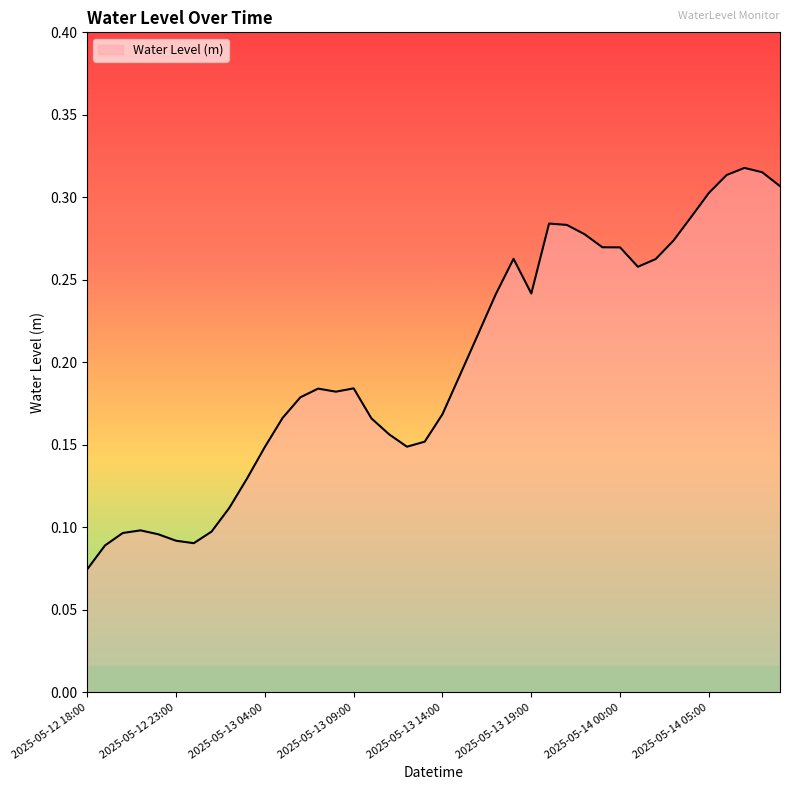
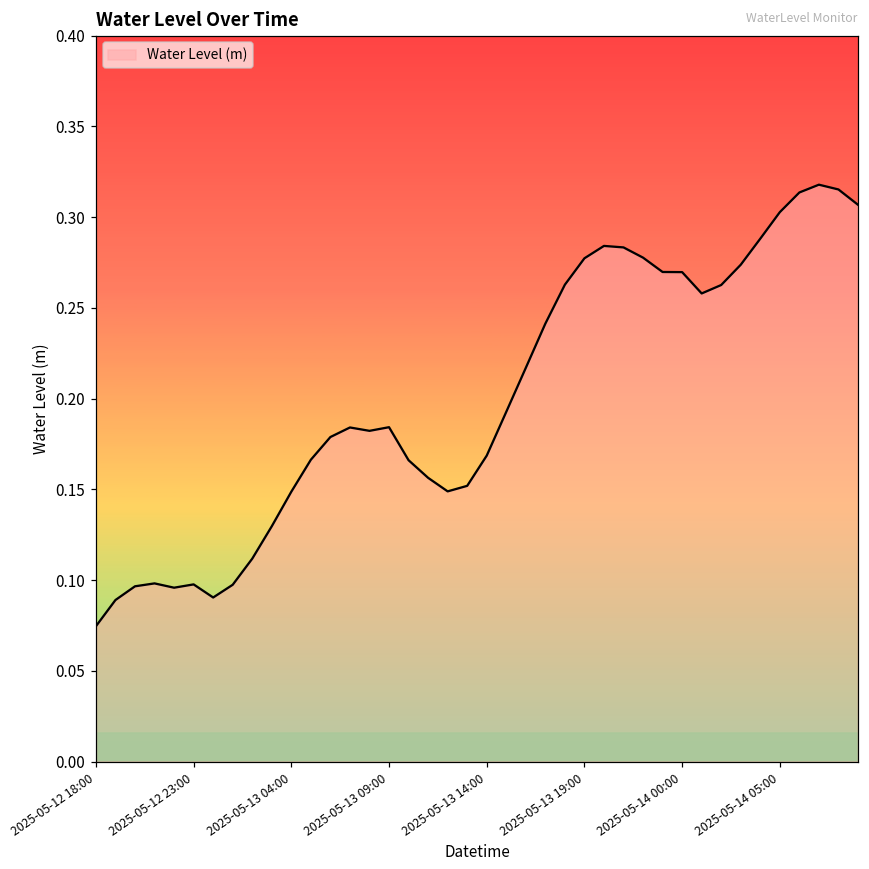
  {
    "2025-05-12 18:00": 0.075,
-   "2025-05-12 23:00": 0.092,
+   "2025-05-12 23:00": 0.098,
    "2025-05-13 04:00": 0.149,
    "2025-05-13 09:00": 0.184,
    "2025-05-13 14:00": 0.169,
-   "2025-05-13 19:00": 0.242,
+   "2025-05-13 19:00": 0.277,
    "2025-05-14 00:00": 0.270,
    "2025-05-14 05:00": 0.303
  }
